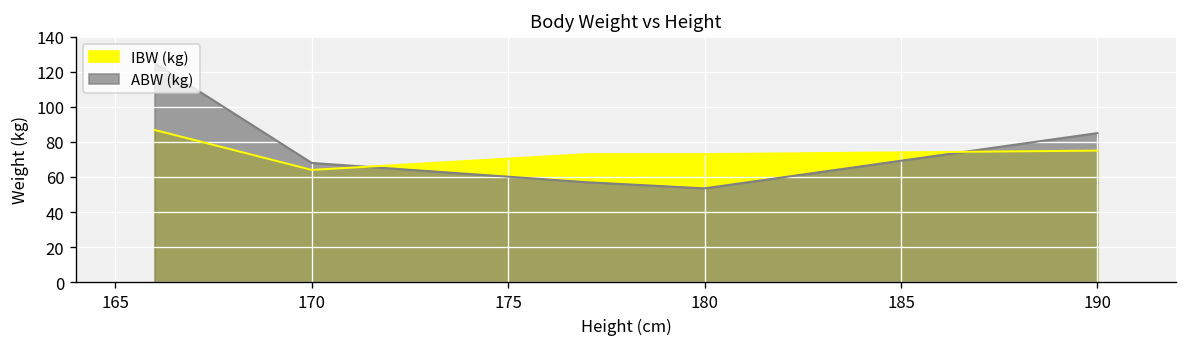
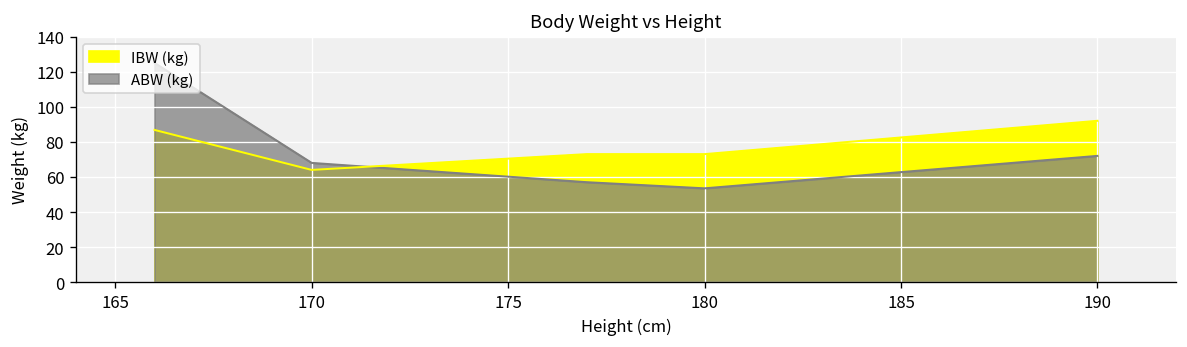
  {
    "IBW (kg)": {
      "170": 64,
      "180": 73,
-     "190": 75
+     "190": 92
    },
    "ABW (kg)": {
      "170": 68,
      "180": 54,
-     "190": 85
+     "190": 72
    }
  }
